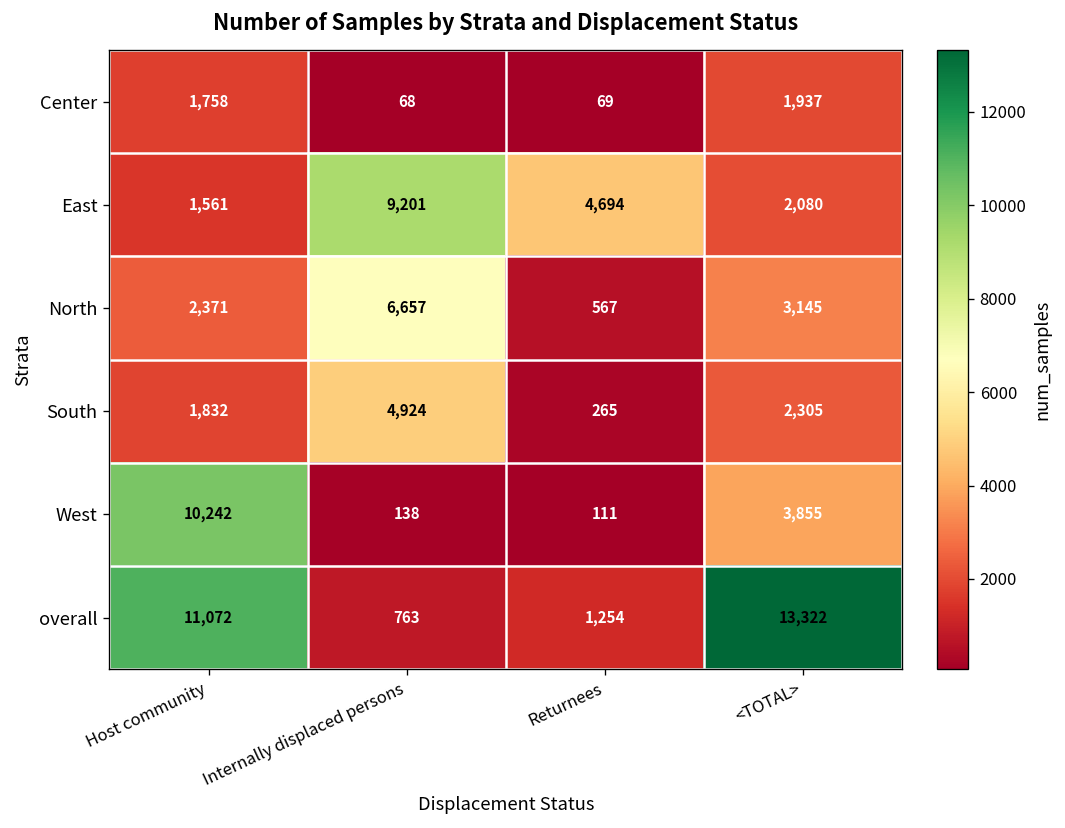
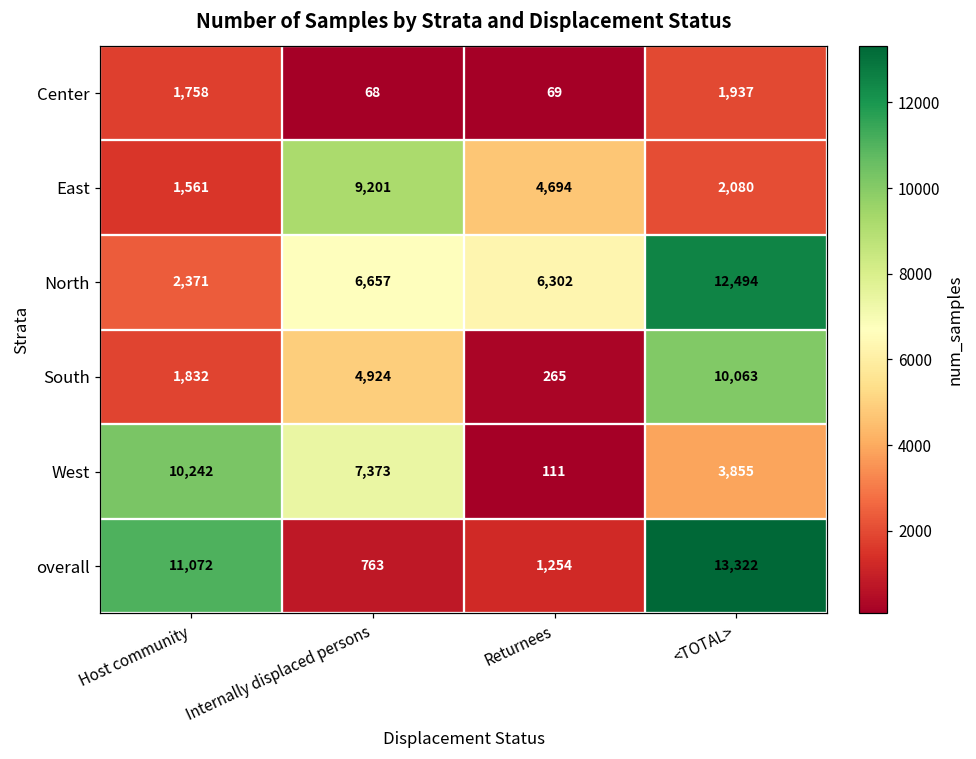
  {
    "Center": {
      "Host community": "1,758",
      "Internally displaced persons": "68",
      "Returnees": "69",
      "<TOTAL>": "1,937"
    },
    "East": {
      "Host community": "1,561",
      "Internally displaced persons": "9,201",
      "Returnees": "4,694",
      "<TOTAL>": "2,080"
    },
    "North": {
      "Host community": "2,371",
      "Internally displaced persons": "6,657",
-     "Returnees": "567",
-     "<TOTAL>": "3,145"
+     "Returnees": "6,302",
+     "<TOTAL>": "12,494"
    },
    "South": {
      "Host community": "1,832",
      "Internally displaced persons": "4,924",
      "Returnees": "265",
-     "<TOTAL>": "2,305"
+     "<TOTAL>": "10,063"
    },
    "West": {
      "Host community": "10,242",
-     "Internally displaced persons": "138",
+     "Internally displaced persons": "7,373",
      "Returnees": "111",
      "<TOTAL>": "3,855"
    },
    "overall": {
      "Host community": "11,072",
      "Internally displaced persons": "763",
      "Returnees": "1,254",
      "<TOTAL>": "13,322"
    }
  }
